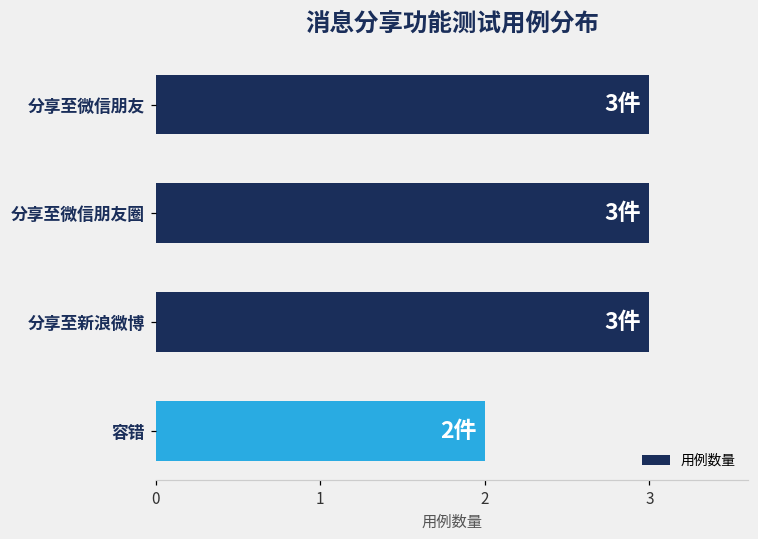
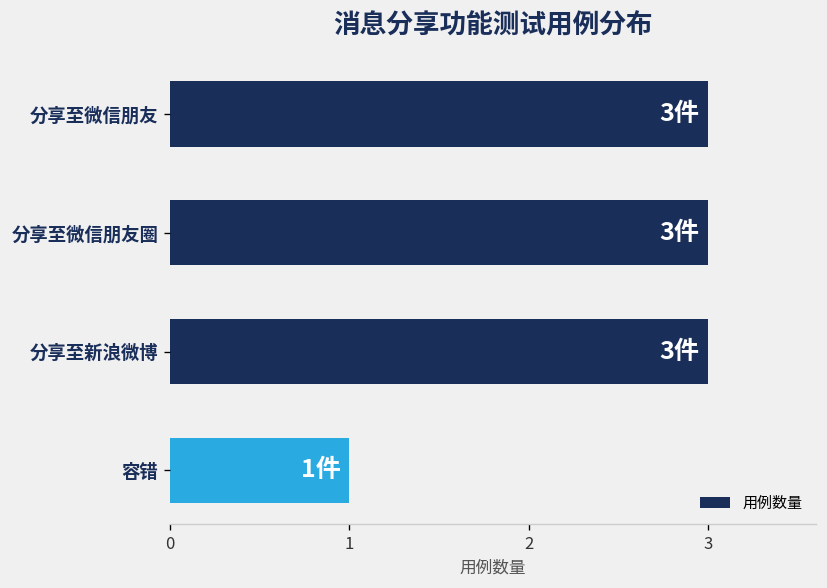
  {
    "分享至微信朋友": "3件",
    "分享至微信朋友圈": "3件",
    "分享至新浪微博": "3件",
-   "容错": "2件"
+   "容错": "1件"
  }
